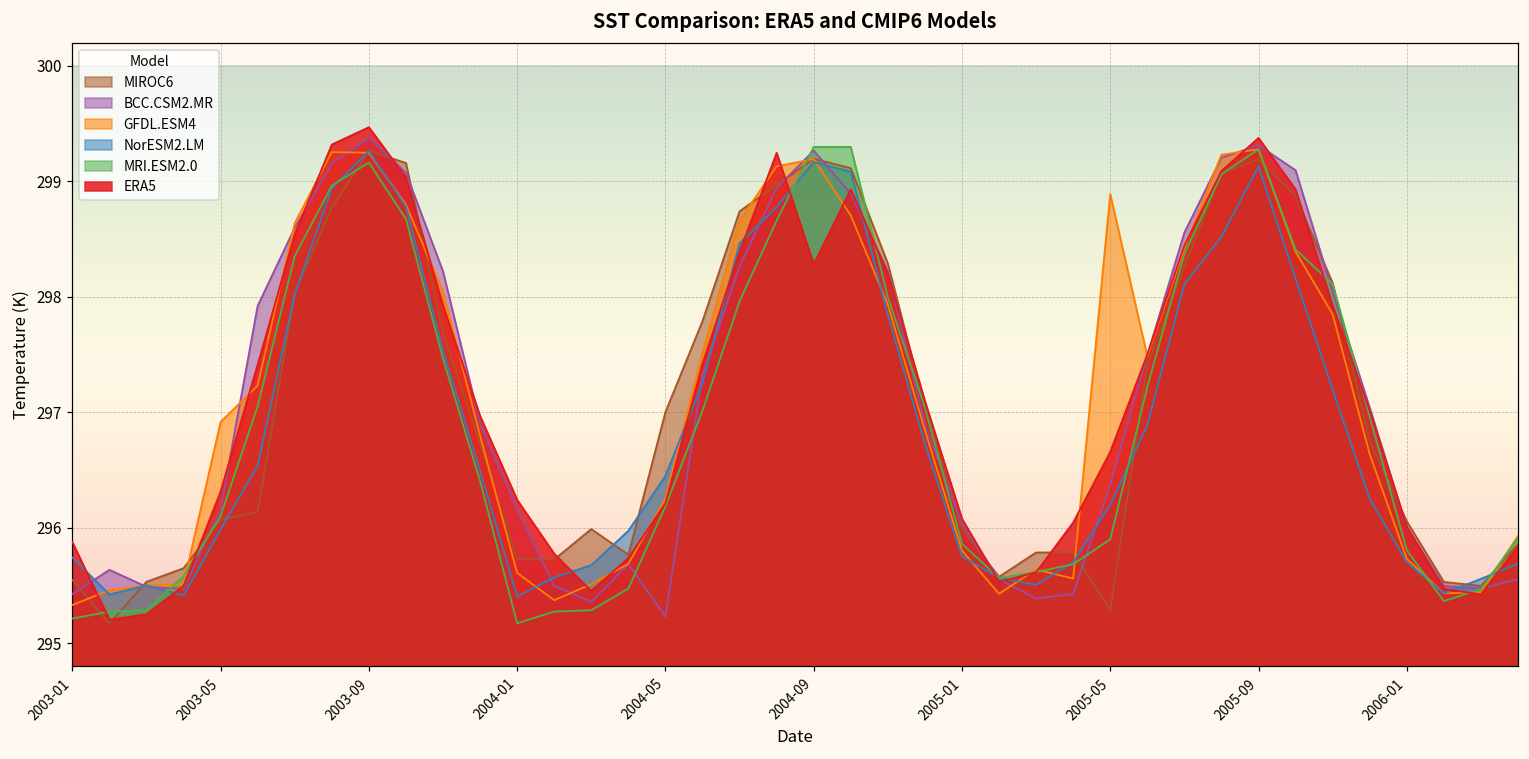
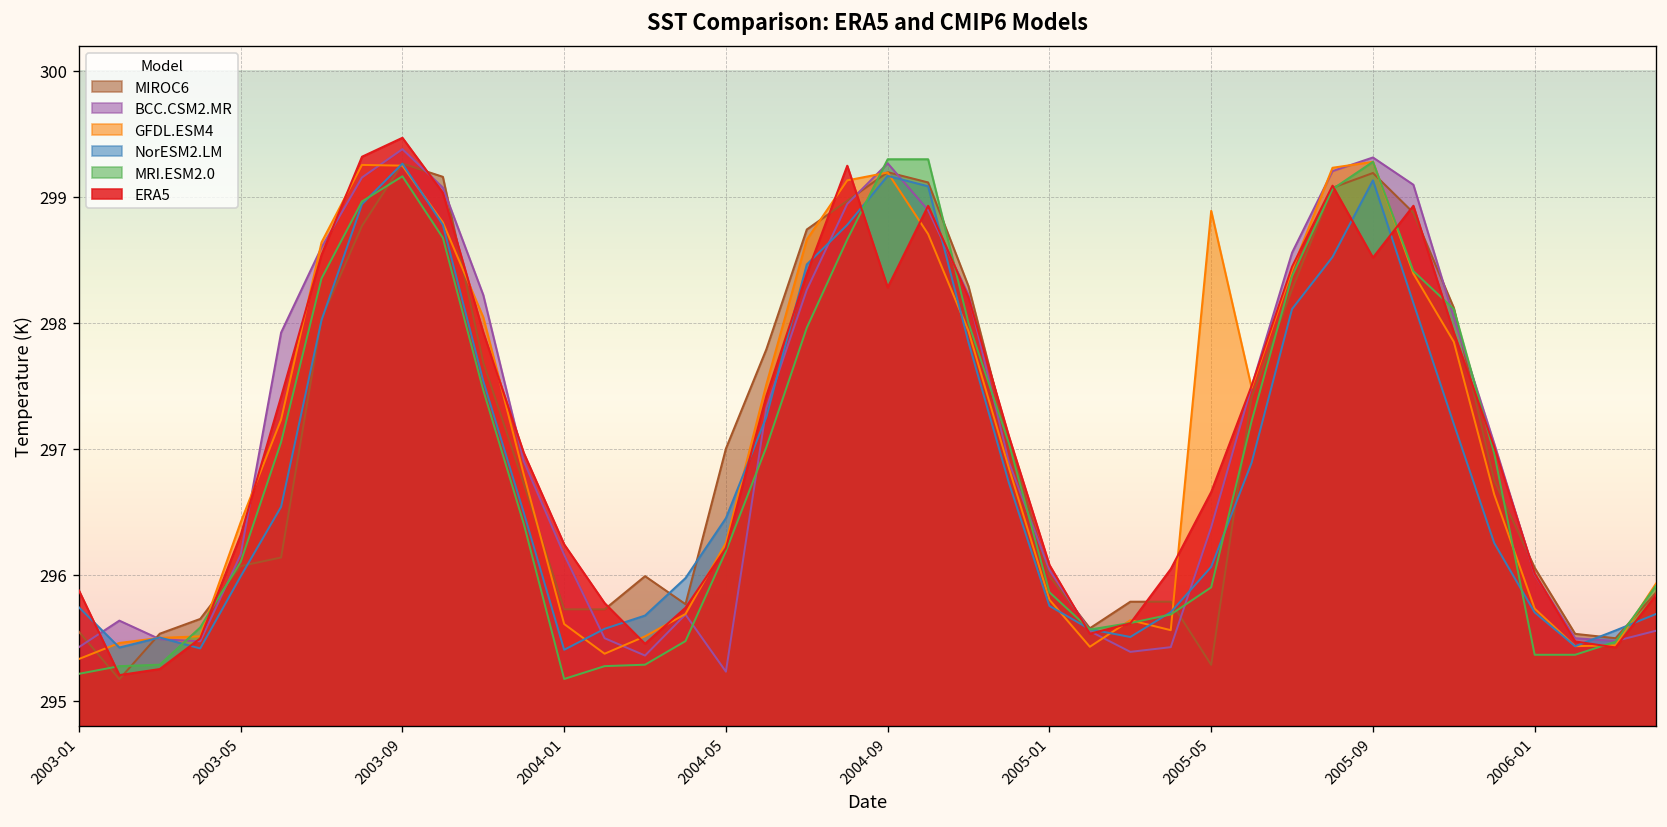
  {
    "MIROC6": {
      "2003-01": 295.55,
      "2003-05": 296.07,
      "2004-01": 295.73,
      "2004-05": 297.00,
      "2005-01": 295.99,
      "2005-05": 295.28,
      "2005-09": 299.19,
      "2006-01": 296.06
    },
    "BCC.CSM2.MR": {
      "2003-01": 295.42,
      "2003-05": 296.16,
      "2003-09": 299.38,
      "2004-01": 296.16,
      "2004-05": 295.23,
      "2004-09": 299.27,
      "2005-01": 296.04,
      "2005-05": 296.38,
      "2005-09": 299.31
    },
    "GFDL.ESM4": {
      "2003-01": 295.33,
-     "2003-05": 296.92,
+     "2003-05": 296.42,
      "2004-01": 295.61,
      "2004-05": 296.25,
      "2005-01": 295.80,
      "2005-05": 298.89,
      "2006-01": 295.73
    },
    "NorESM2.LM": {
      "2003-01": 295.74,
      "2003-05": 295.99,
      "2004-01": 295.40,
      "2004-05": 296.45,
      "2004-09": 299.17,
      "2005-01": 295.75,
-     "2005-05": 296.20,
+     "2005-05": 296.06,
      "2005-09": 299.13,
      "2006-01": 295.70
    },
    "MRI.ESM2.0": {
      "2003-01": 295.21,
      "2003-05": 296.10,
      "2003-09": 299.16,
      "2004-01": 295.17,
      "2004-05": 296.19,
      "2004-09": 299.30,
      "2005-01": 295.86,
      "2005-05": 295.90,
-     "2006-01": 295.81
+     "2006-01": 295.36
    },
    "ERA5": {
      "2003-01": 295.88,
      "2003-05": 296.31,
      "2003-09": 299.47,
      "2004-01": 296.24,
      "2004-05": 296.21,
      "2004-09": 298.28,
      "2005-01": 296.08,
      "2005-05": 296.66,
-     "2005-09": 299.38
+     "2005-09": 298.52
    }
  }
